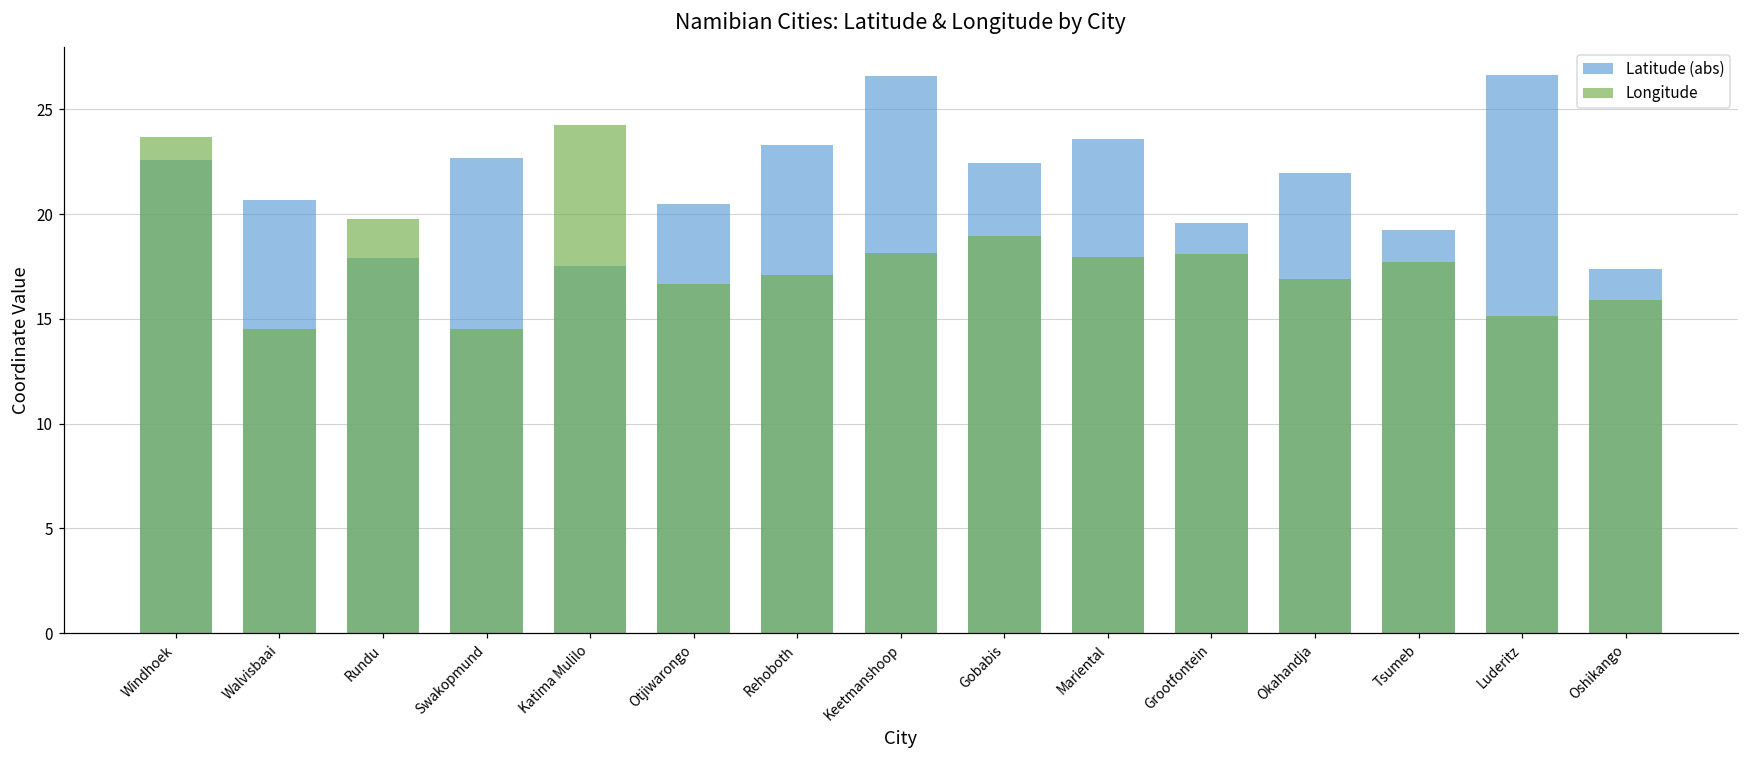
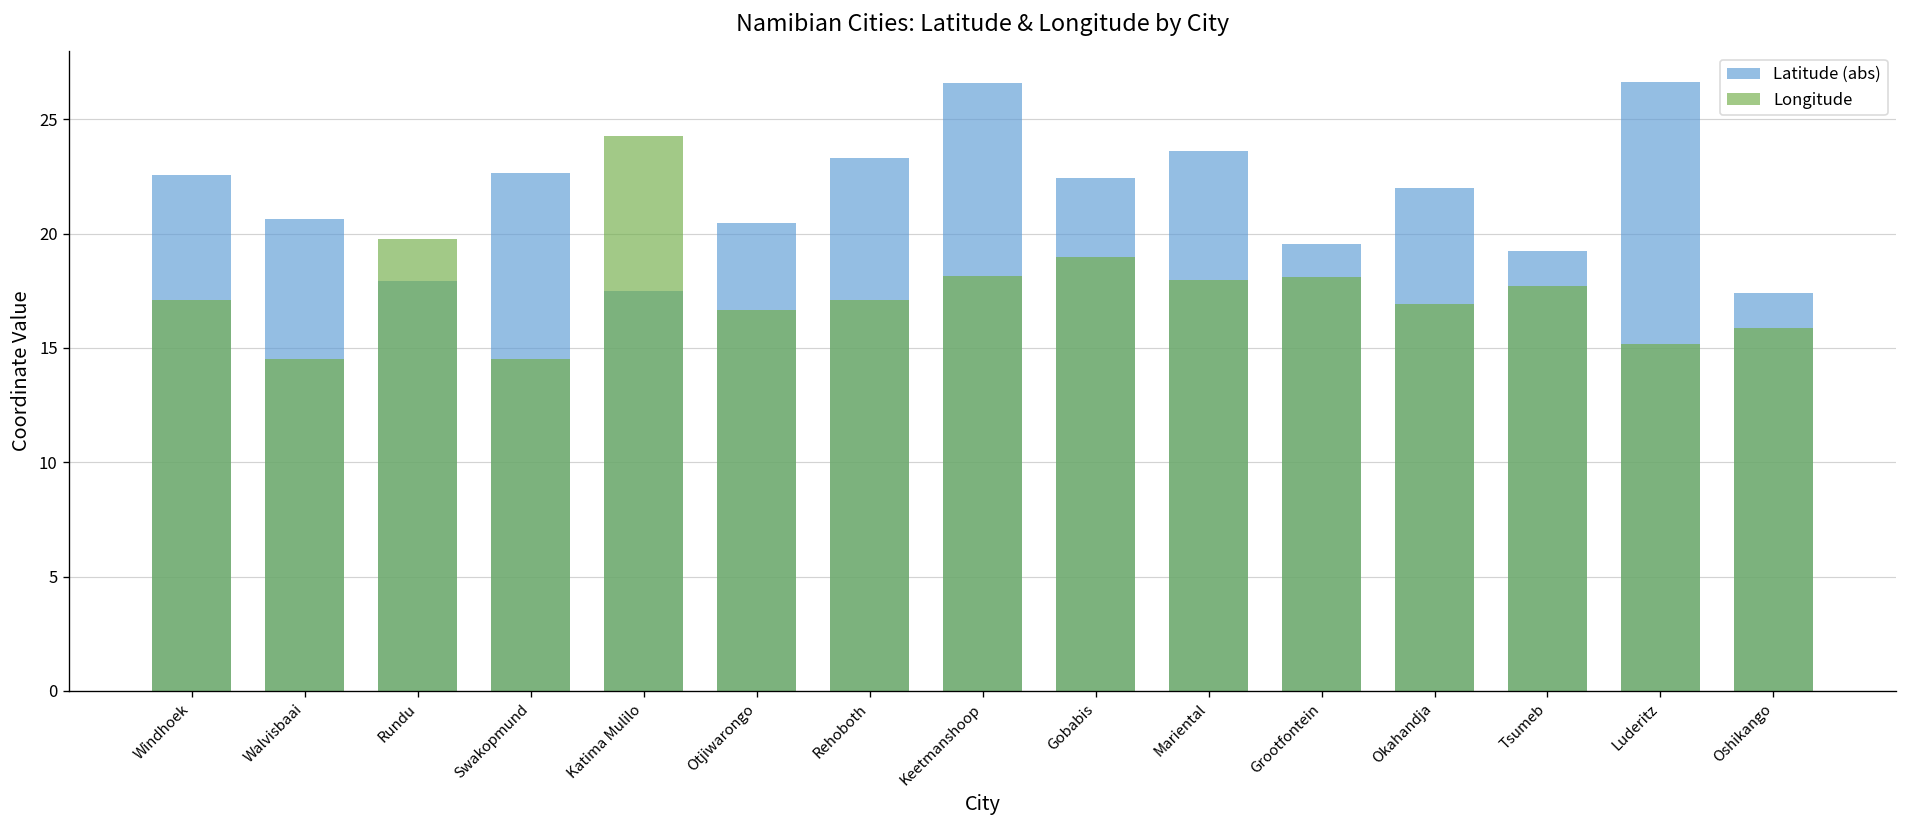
  {
    "Latitude (abs)": {
      "Walvisbaai": 20.7,
      "Swakopmund": 22.7,
      "Otjiwarongo": 20.5,
      "Rehoboth": 23.3,
      "Keetmanshoop": 26.6,
      "Gobabis": 22.5,
      "Mariental": 23.6,
      "Grootfontein": 19.6,
      "Okahandja": 22.0,
      "Tsumeb": 19.3,
      "Luderitz": 26.6,
      "Oshikango": 17.4
    },
    "Longitude": {
-     "Windhoek": 23.7,
+     "Windhoek": 17.1,
      "Rundu": 19.8,
      "Katima Mulilo": 24.3
    }
  }
